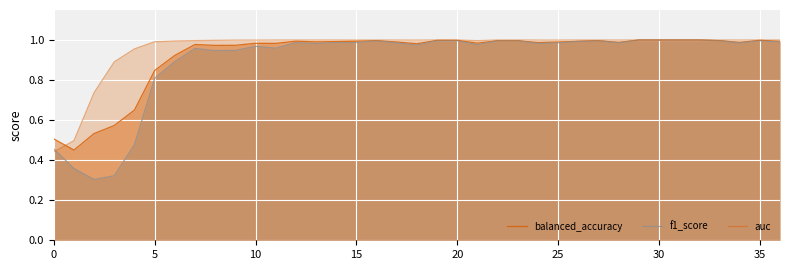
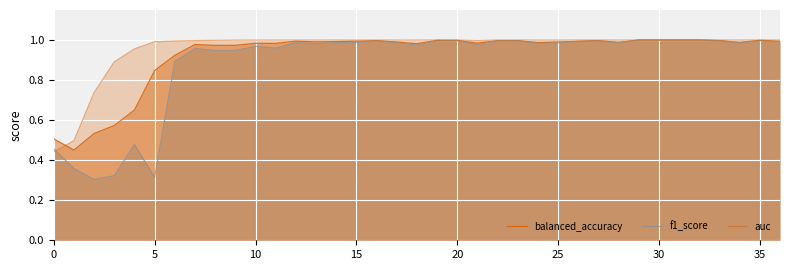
  {
    "f1_score": {
      "0": 0.46,
-     "5": 0.81,
+     "5": 0.31,
      "10": 0.97
    }
  }
